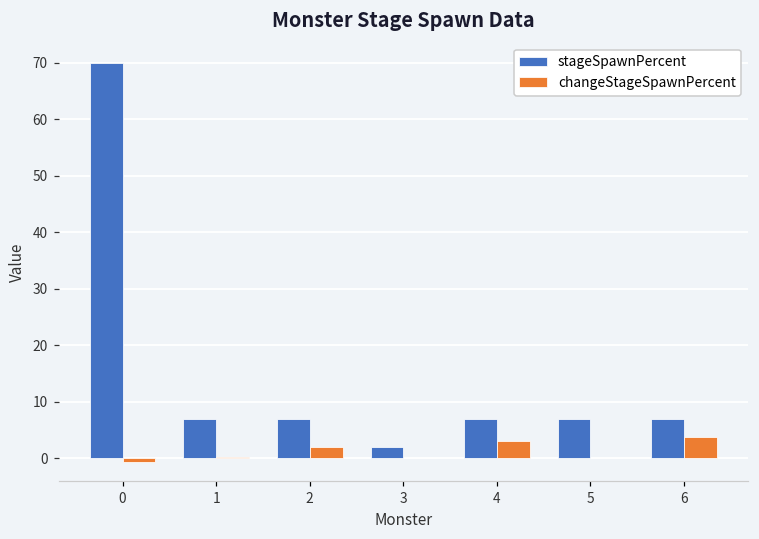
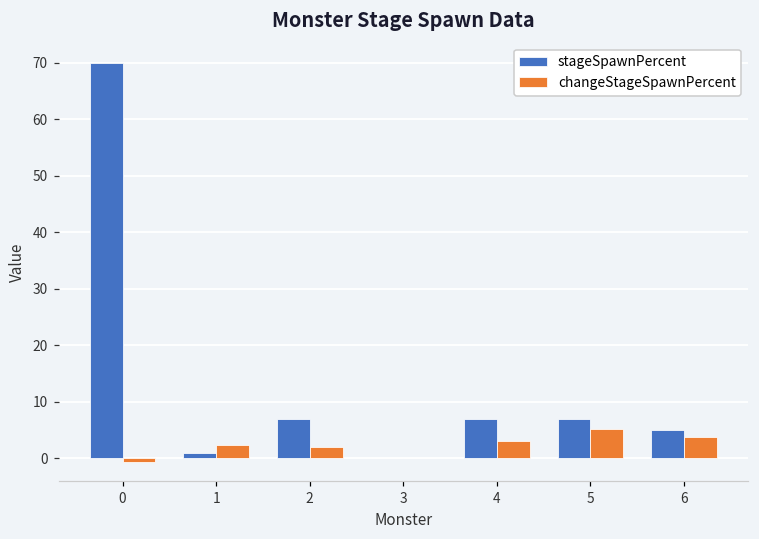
  {
    "stageSpawnPercent": {
      "0": 70,
-     "1": 7,
+     "1": 1,
      "2": 7,
-     "3": 2,
+     "3": 0,
      "4": 7,
      "5": 7,
-     "6": 7
+     "6": 5
    },
    "changeStageSpawnPercent": {
      "0": -1,
-     "1": 0,
+     "1": 2,
      "2": 2,
      "3": 0,
      "4": 3,
-     "5": 0,
+     "5": 5,
      "6": 4
    }
  }
